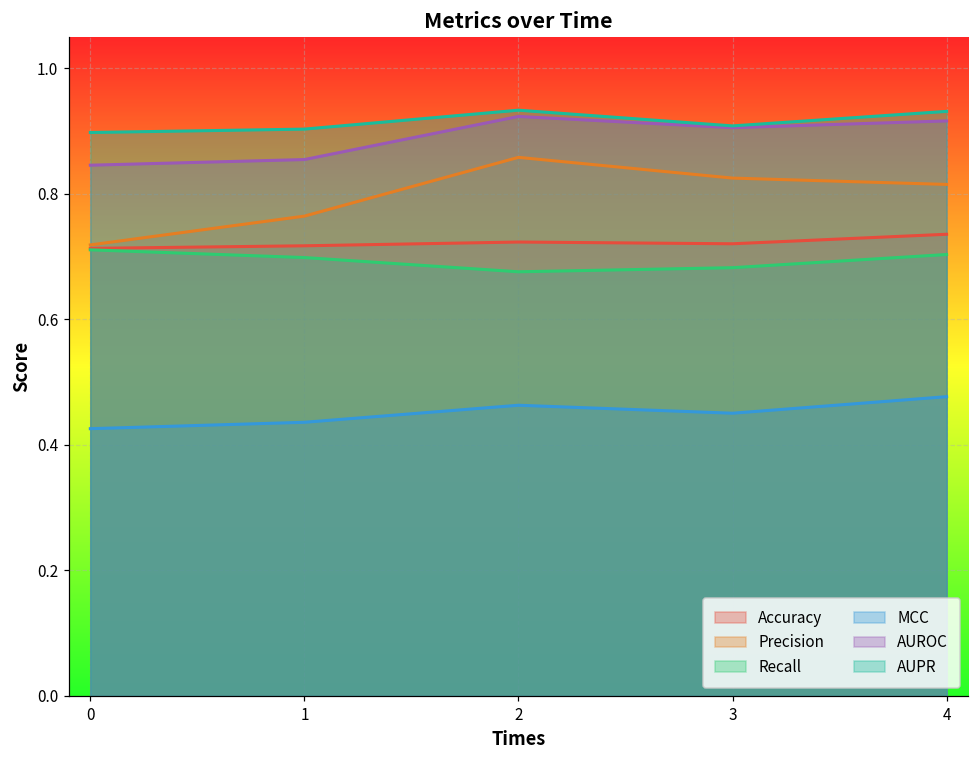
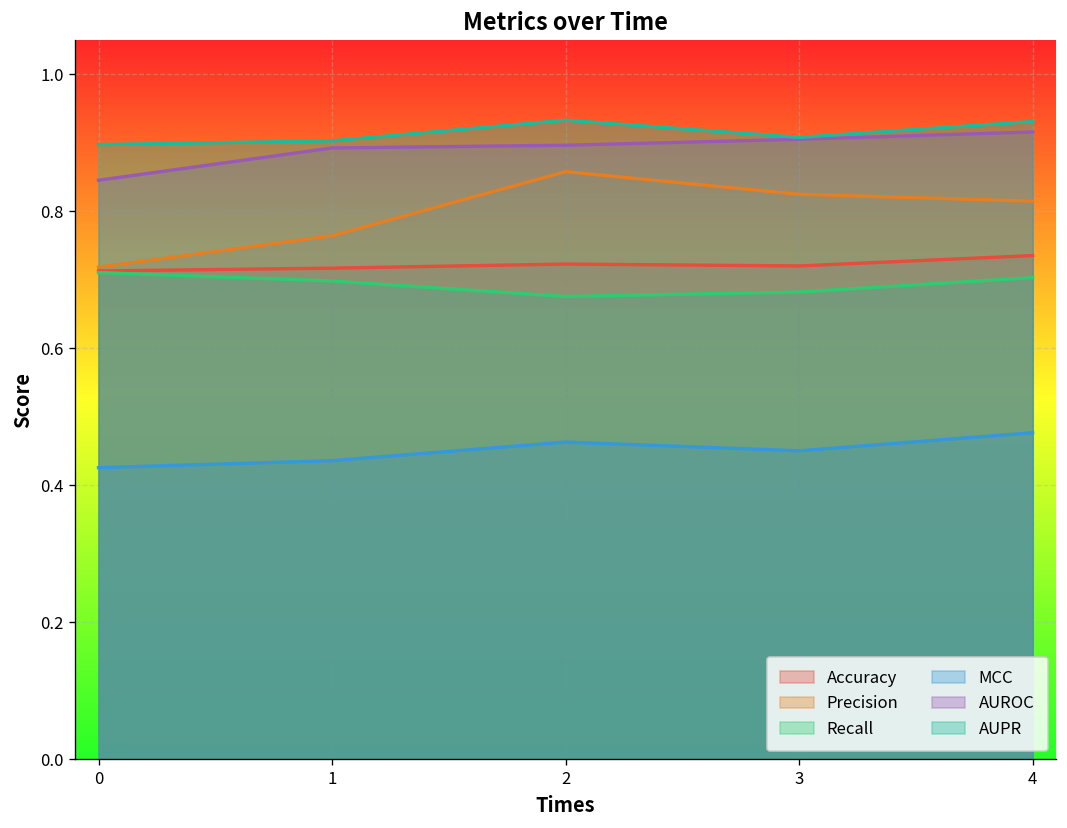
  {
    "AUROC": {
      "0": 0.85,
-     "1": 0.85,
-     "2": 0.92,
+     "1": 0.89,
+     "2": 0.90,
      "4": 0.92
    }
  }
